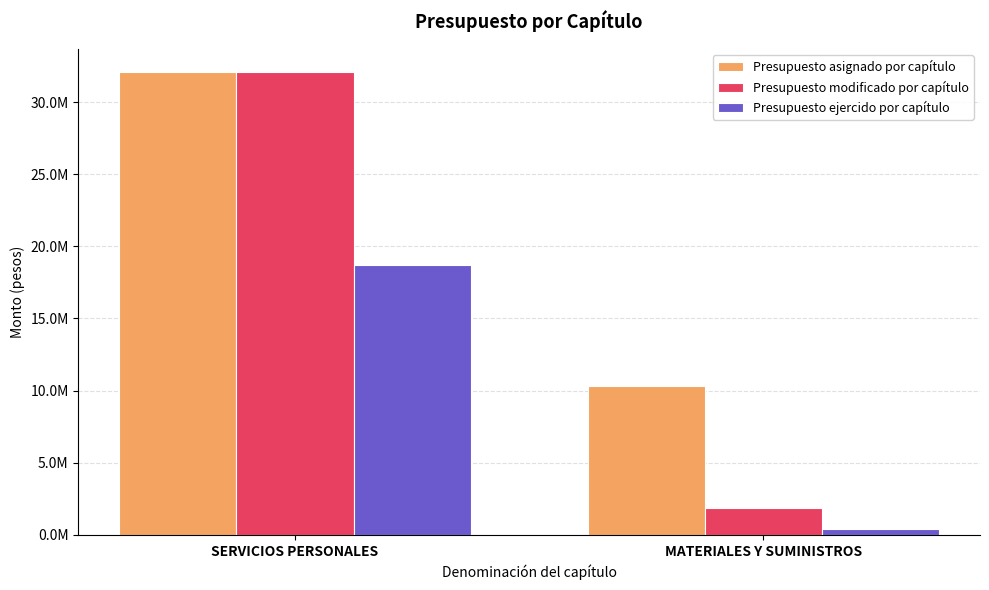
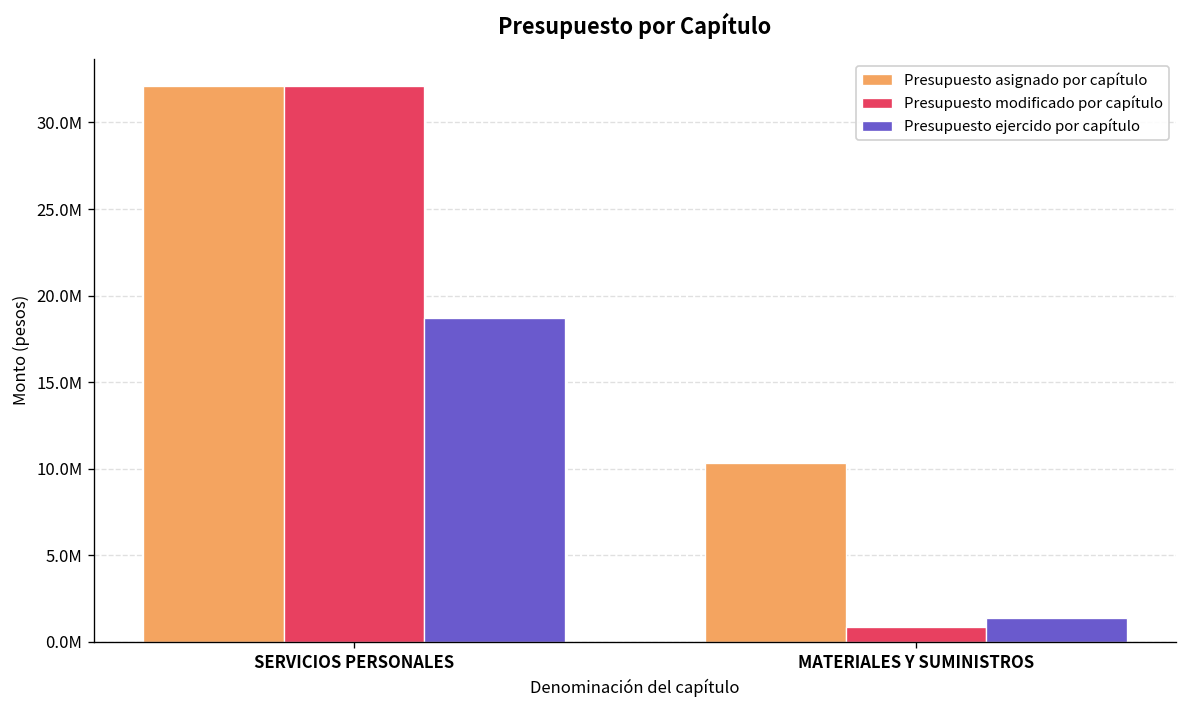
  {
    "Presupuesto asignado por capítulo": {
      "SERVICIOS PERSONALES": 32100000,
      "MATERIALES Y SUMINISTROS": 10300000
    },
    "Presupuesto modificado por capítulo": {
      "SERVICIOS PERSONALES": 32100000,
-     "MATERIALES Y SUMINISTROS": 1800000
+     "MATERIALES Y SUMINISTROS": 900000
    },
    "Presupuesto ejercido por capítulo": {
      "SERVICIOS PERSONALES": 18700000,
-     "MATERIALES Y SUMINISTROS": 400000
+     "MATERIALES Y SUMINISTROS": 1400000
    }
  }
